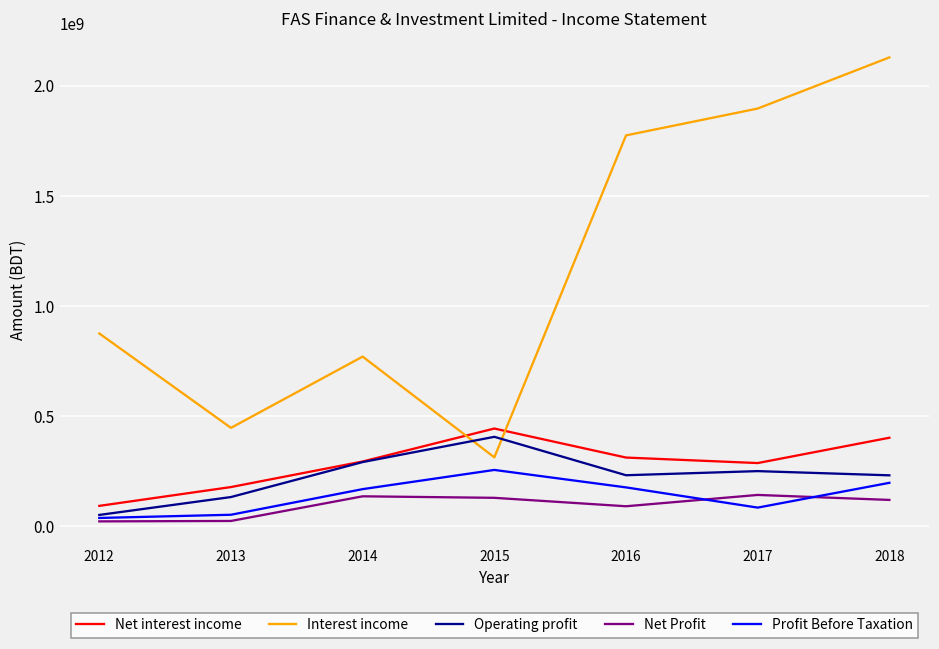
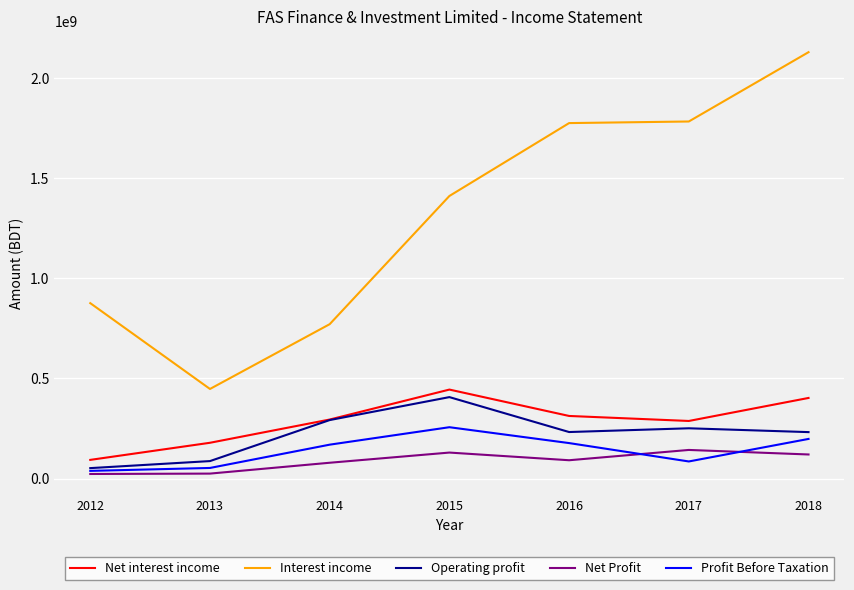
  {
    "Net interest income": {
      "2012": 90000000,
      "2013": 180000000,
      "2015": 440000000,
      "2016": 310000000,
      "2017": 290000000,
      "2018": 400000000
    },
    "Interest income": {
      "2012": 880000000,
      "2013": 450000000,
      "2014": 770000000,
-     "2015": 310000000,
+     "2015": 1410000000,
      "2016": 1770000000,
-     "2017": 1900000000,
+     "2017": 1780000000,
      "2018": 2130000000
    },
    "Operating profit": {
      "2012": 50000000,
-     "2013": 130000000,
+     "2013": 90000000,
      "2015": 410000000,
      "2016": 230000000,
      "2017": 250000000,
      "2018": 230000000
    },
    "Net Profit": {
      "2012": 20000000,
      "2013": 20000000,
-     "2014": 140000000,
+     "2014": 80000000,
      "2015": 130000000,
      "2016": 90000000,
      "2017": 140000000,
      "2018": 120000000
    },
    "Profit Before Taxation": {
      "2012": 40000000,
      "2013": 50000000,
      "2014": 170000000,
      "2015": 260000000,
      "2016": 180000000,
      "2017": 90000000,
      "2018": 200000000
    }
  }
